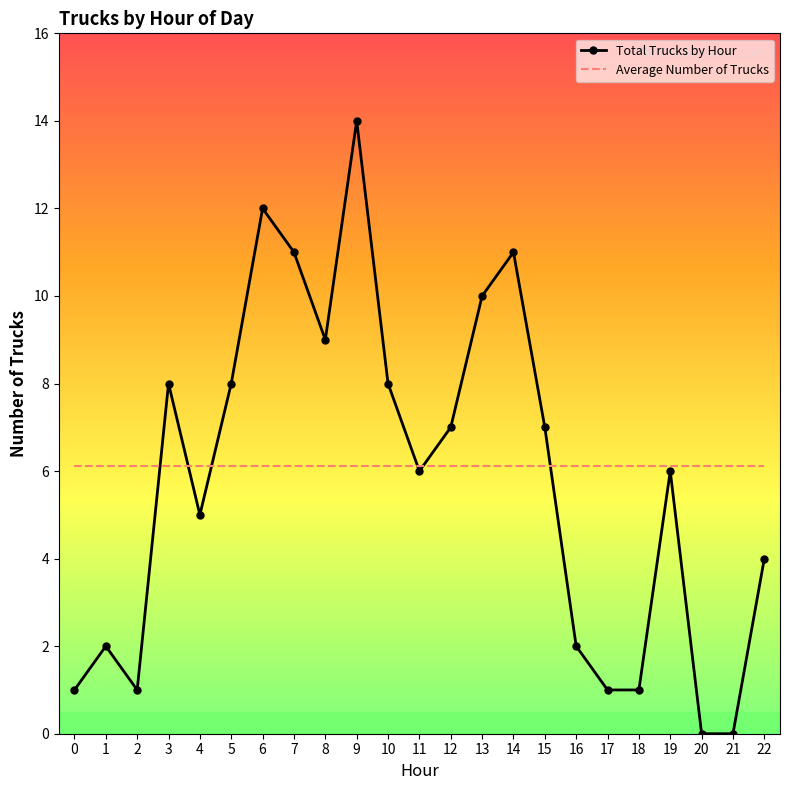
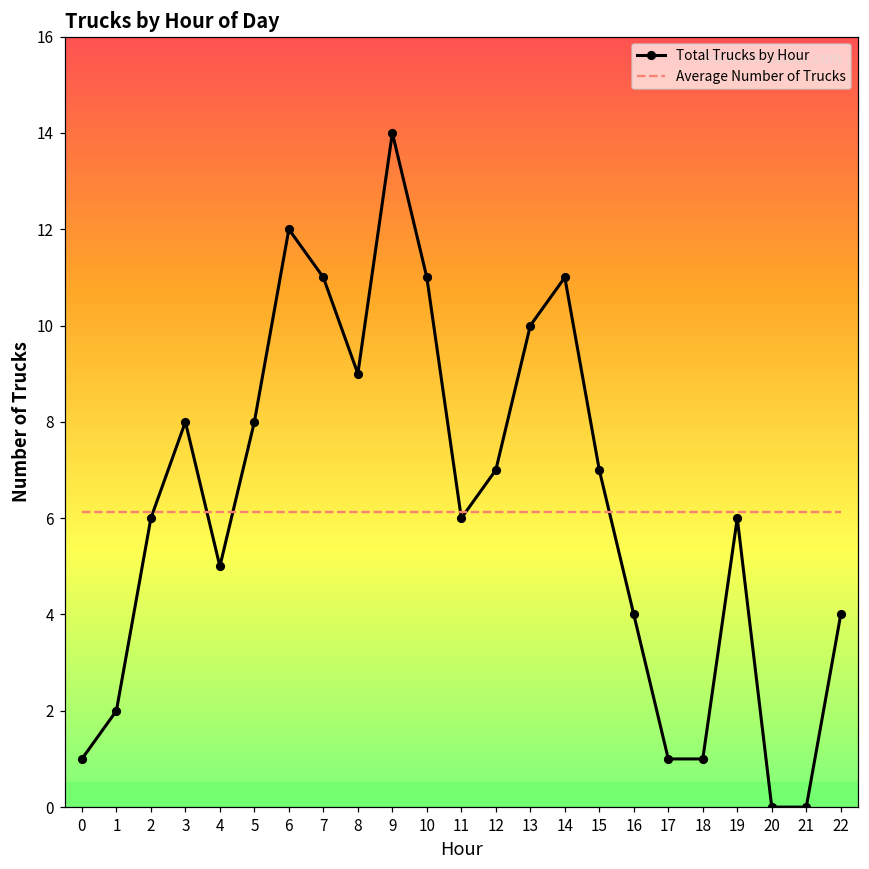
  {
    "Total Trucks by Hour": {
      "0": 1,
      "1": 2,
-     "2": 1,
+     "2": 6,
      "3": 8,
      "4": 5,
      "5": 8,
      "6": 12,
      "7": 11,
      "8": 9,
      "9": 14,
-     "10": 8,
+     "10": 11,
      "11": 6,
      "12": 7,
      "13": 10,
      "14": 11,
      "15": 7,
-     "16": 2,
+     "16": 4,
      "17": 1,
      "18": 1,
      "19": 6,
      "22": 4
    },
    "Average Number of Trucks": {
      "0": 6.1,
      "1": 6.1,
      "2": 6.1,
      "3": 6.1,
      "4": 6.1,
      "5": 6.1,
      "6": 6.1,
      "7": 6.1,
      "8": 6.1,
      "9": 6.1,
      "10": 6.1,
      "11": 6.1,
      "12": 6.1,
      "13": 6.1,
      "14": 6.1,
      "15": 6.1,
      "16": 6.1,
      "17": 6.1,
      "18": 6.1,
      "19": 6.1,
      "20": 6.1,
      "21": 6.1,
      "22": 6.1
    }
  }
